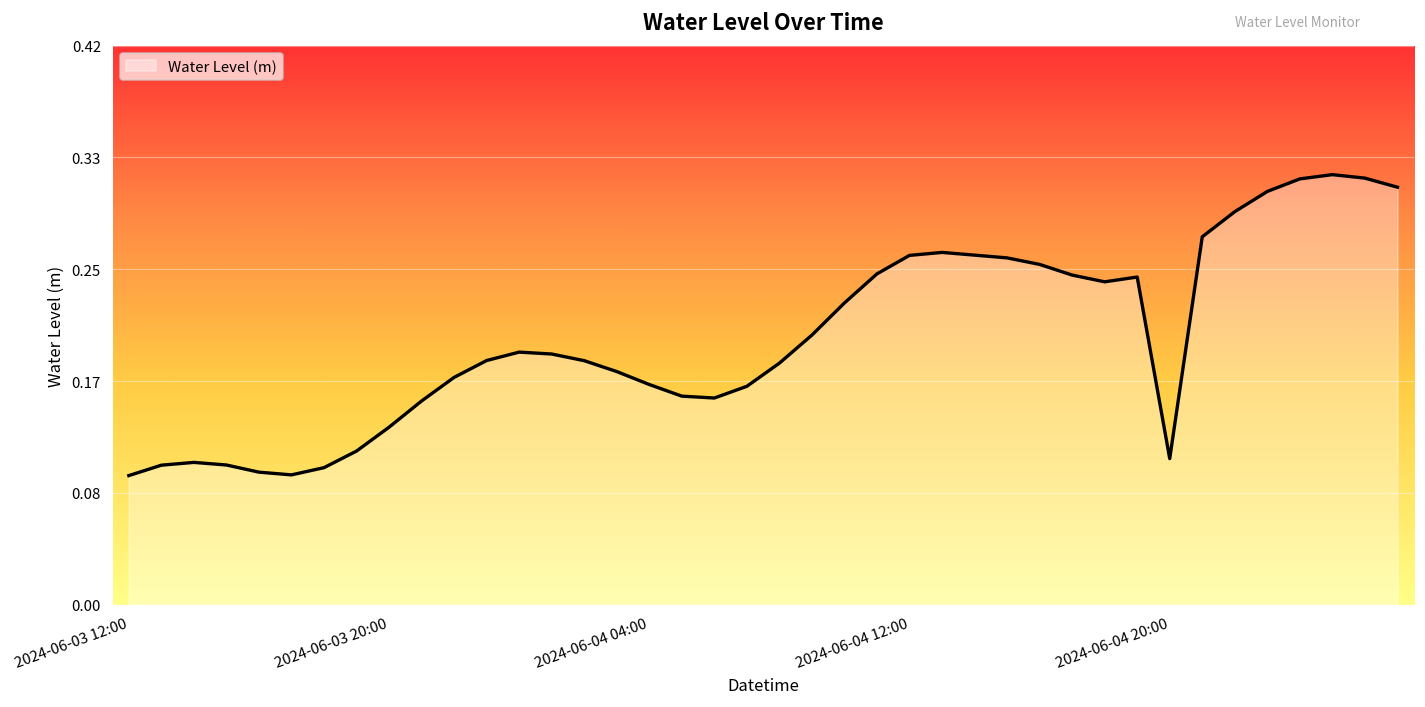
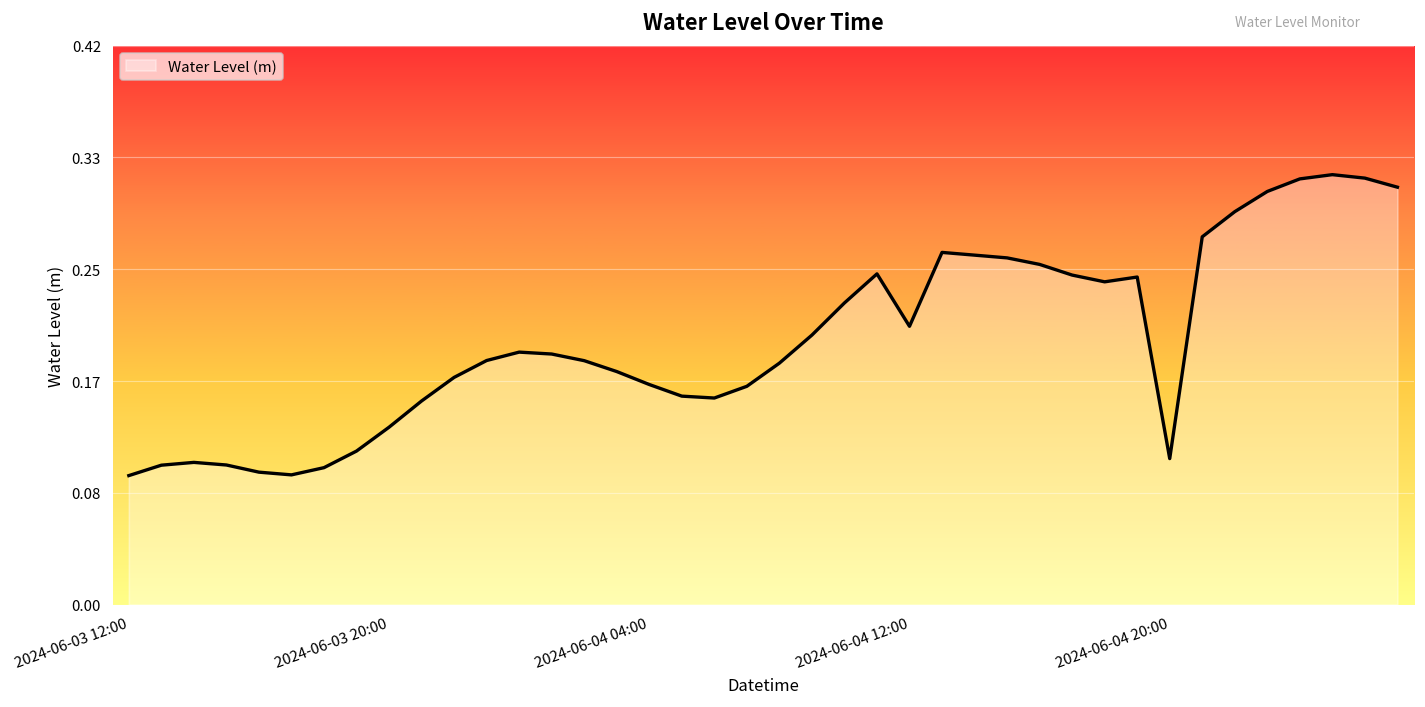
  {
    "2024-06-03 12:00": 0.096,
    "2024-06-03 20:00": 0.132,
    "2024-06-04 04:00": 0.164,
-   "2024-06-04 12:00": 0.260,
+   "2024-06-04 12:00": 0.207,
    "2024-06-04 20:00": 0.109
  }
